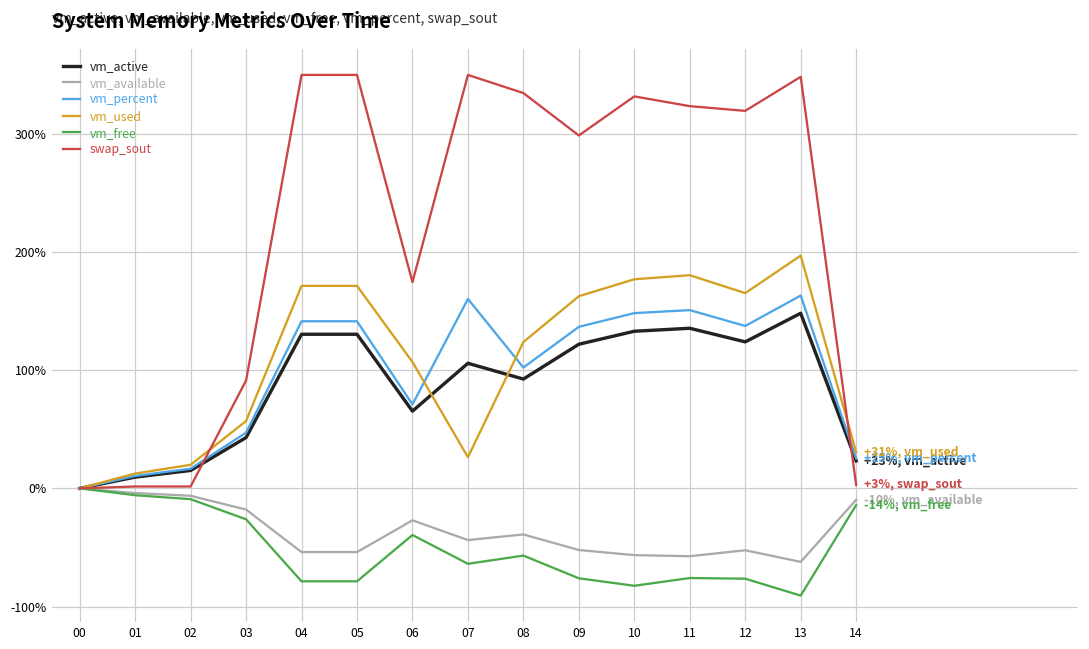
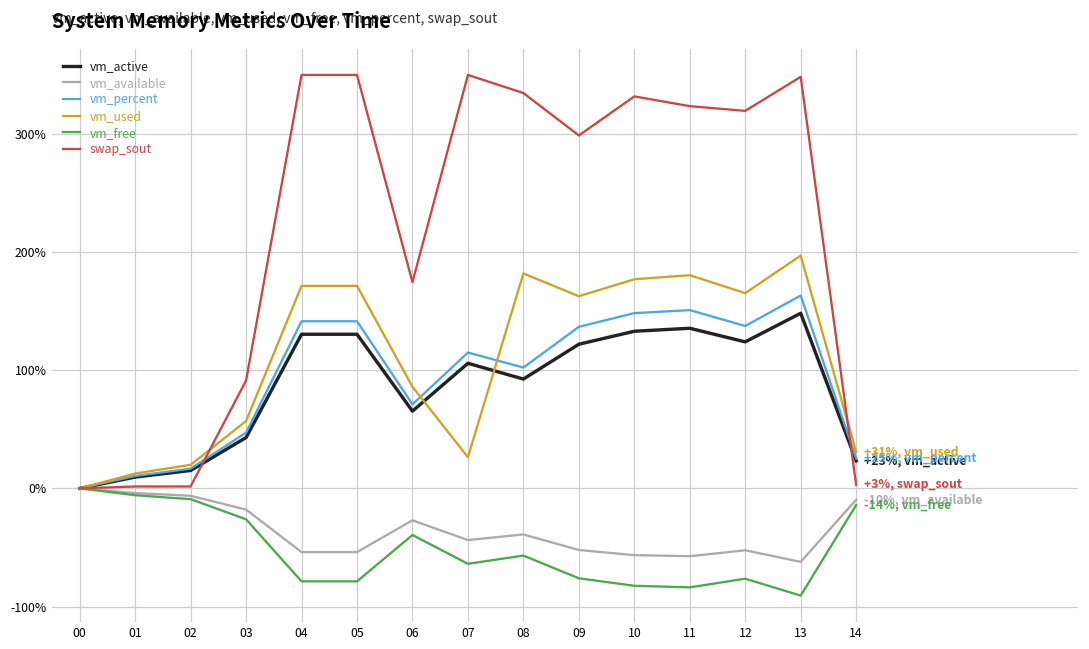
  {
    "vm_active": {
      "03": "43%",
      "04": "130%",
      "05": "130%",
      "06": "65%",
      "07": "106%",
      "08": "92%",
      "09": "122%",
      "10": "133%",
      "11": "135%",
      "12": "124%",
      "13": "148%"
    },
    "vm_available": {
      "02": "-6%",
      "03": "-18%",
      "04": "-54%",
      "05": "-54%",
      "06": "-27%",
      "07": "-44%",
      "08": "-39%",
      "09": "-52%",
      "10": "-56%",
      "11": "-57%",
      "12": "-52%",
      "13": "-62%"
    },
    "vm_percent": {
      "03": "47%",
      "04": "141%",
      "05": "141%",
      "06": "71%",
-     "07": "160%",
+     "07": "115%",
      "08": "102%",
      "09": "137%",
      "10": "148%",
      "11": "151%",
      "12": "137%",
      "13": "163%"
    },
    "vm_used": {
      "02": "20%",
      "03": "57%",
      "04": "171%",
      "05": "171%",
-     "06": "107%",
+     "06": "86%",
      "07": "26%",
-     "08": "124%",
+     "08": "182%",
      "09": "162%",
      "10": "177%",
      "11": "180%",
      "12": "165%",
      "13": "197%"
    },
    "vm_free": {
      "02": "-9%",
      "03": "-26%",
      "04": "-79%",
      "05": "-79%",
      "06": "-39%",
      "07": "-64%",
      "08": "-57%",
      "09": "-76%",
      "10": "-82%",
-     "11": "-76%",
+     "11": "-84%",
      "12": "-76%",
      "13": "-91%"
    },
    "swap_sout": {
      "14": "+3%,"
    }
  }
